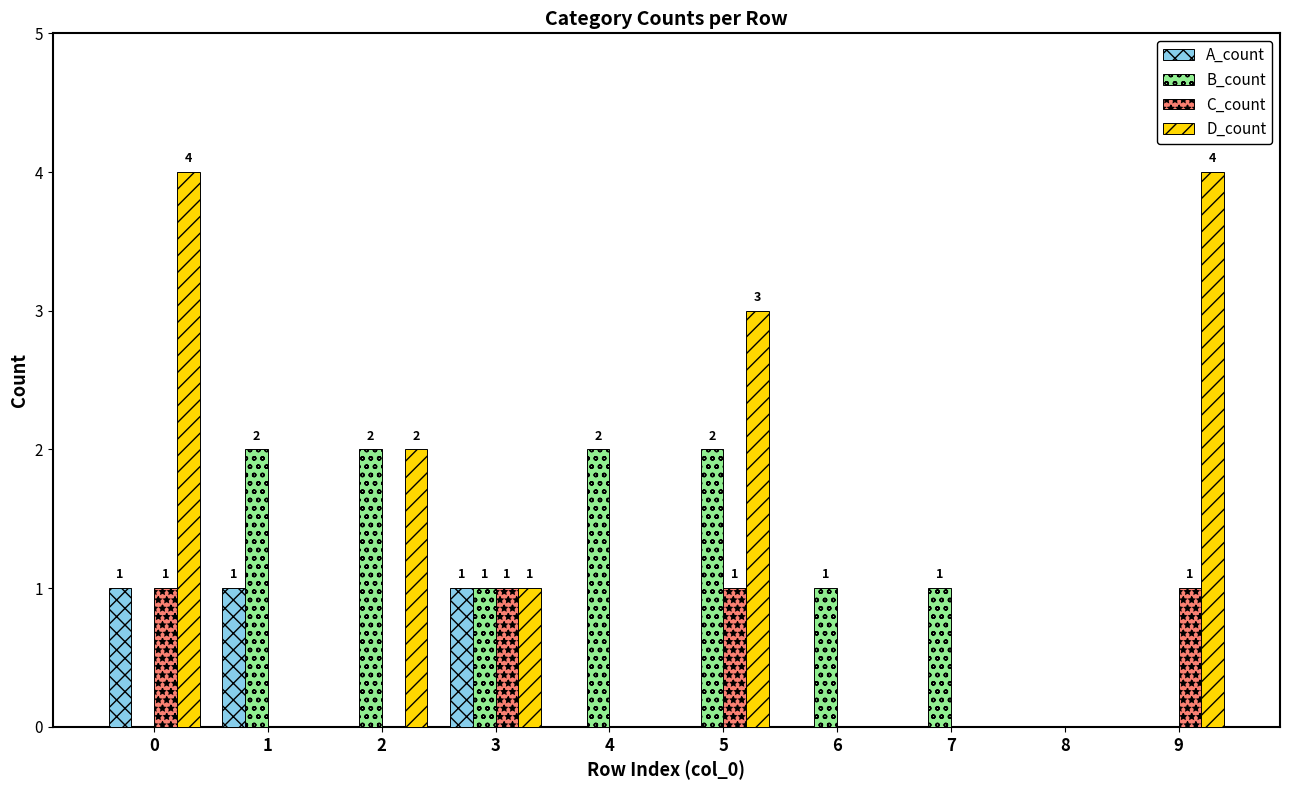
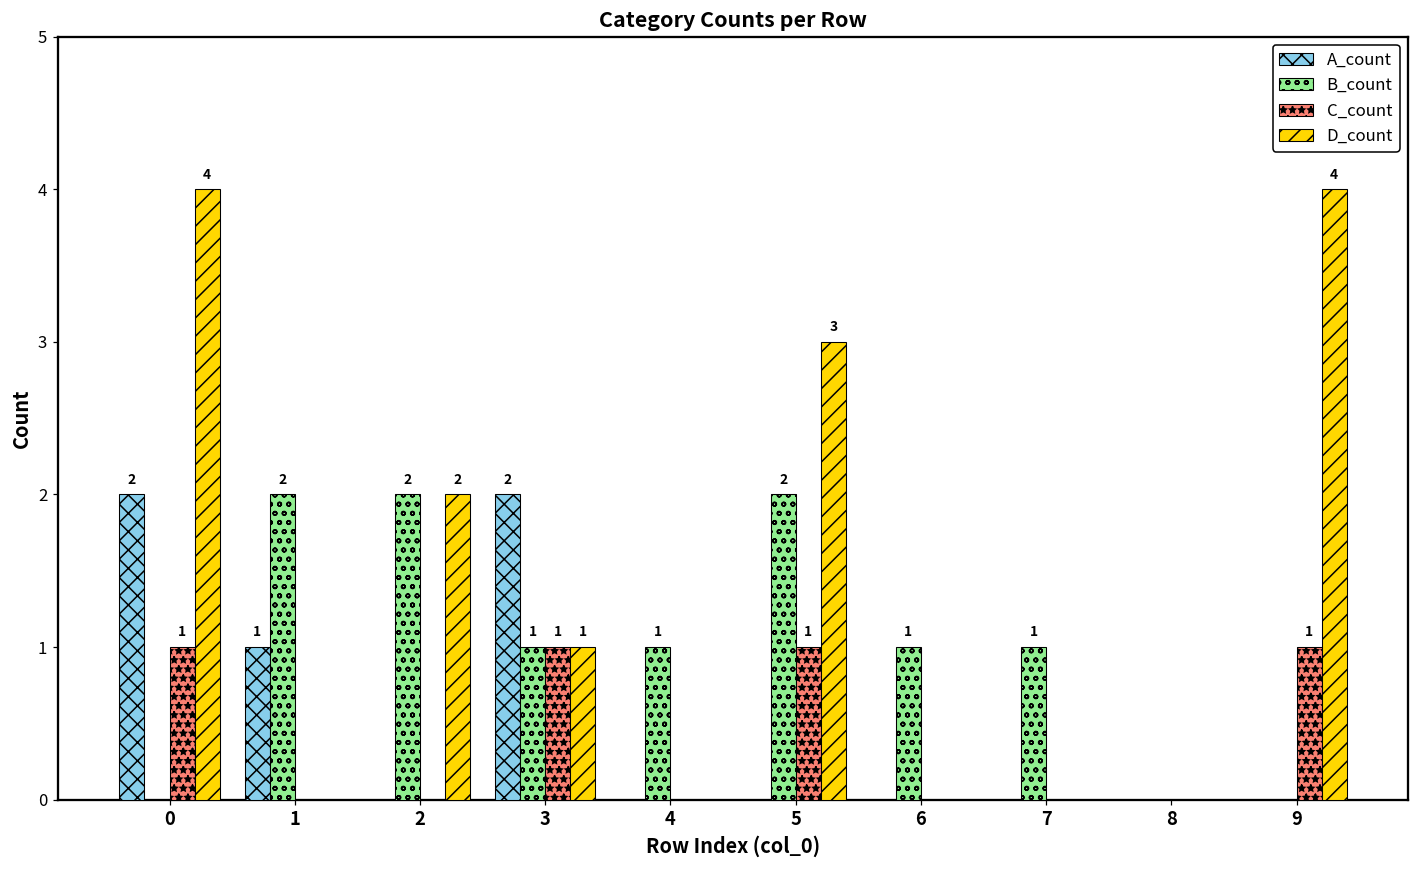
  {
    "A_count": {
-     "0": 1,
+     "0": 2,
      "1": 1,
-     "3": 1
+     "3": 2
    },
    "B_count": {
      "1": 2,
      "2": 2,
      "3": 1,
-     "4": 2,
+     "4": 1,
      "5": 2,
      "6": 1,
      "7": 1
    },
    "C_count": {
      "0": 1,
      "3": 1,
      "5": 1,
      "9": 1
    },
    "D_count": {
      "0": 4,
      "2": 2,
      "3": 1,
      "5": 3,
      "9": 4
    }
  }
